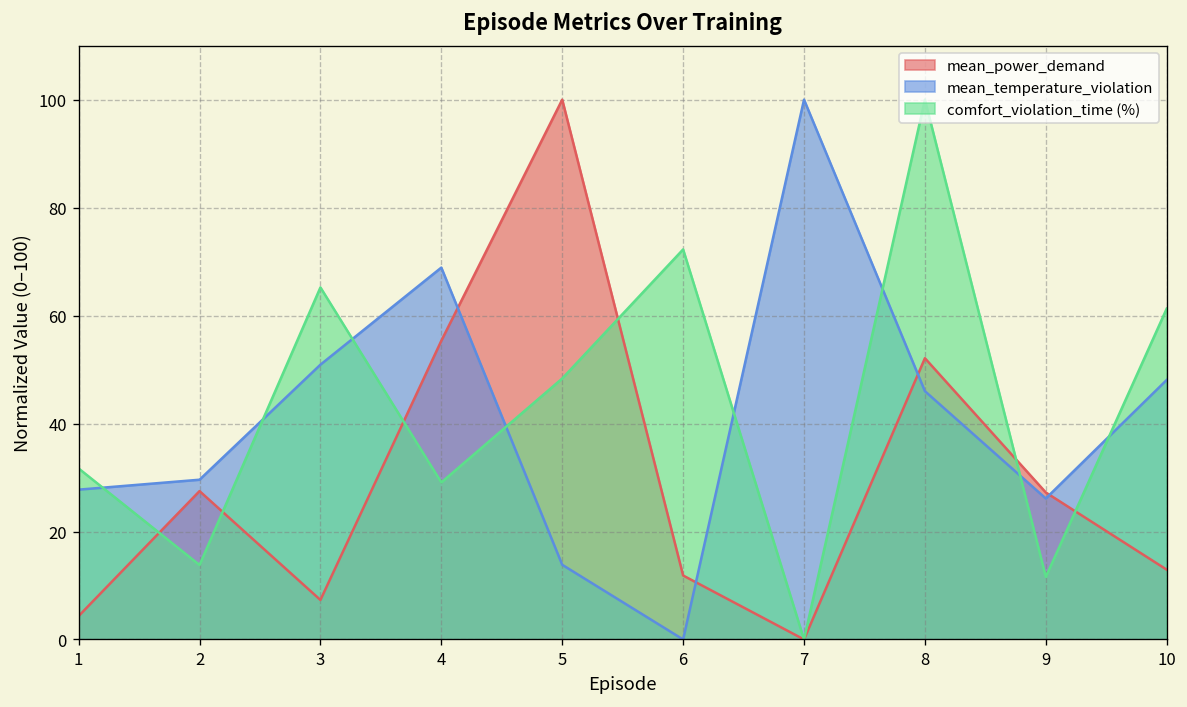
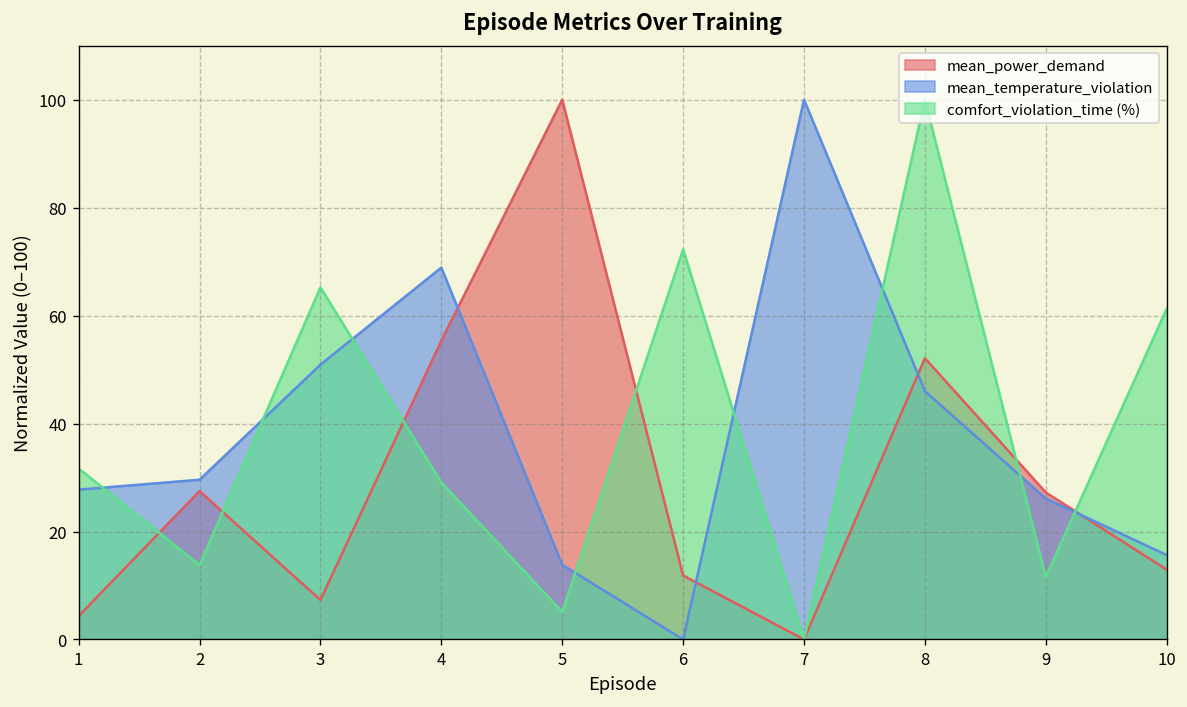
  {
    "mean_power_demand": {
      "1": 4,
      "2": 27,
      "3": 7,
      "4": 55,
      "5": 100,
      "6": 12,
      "8": 52,
      "9": 27,
      "10": 13
    },
    "mean_temperature_violation": {
      "1": 28,
      "2": 30,
      "3": 51,
      "4": 69,
      "5": 14,
      "6": 0,
      "7": 100,
      "8": 46,
      "9": 26,
-     "10": 48
+     "10": 16
    },
    "comfort_violation_time (%)": {
      "1": 32,
      "2": 14,
      "3": 65,
      "4": 29,
-     "5": 48,
+     "5": 5,
      "6": 72,
      "9": 12,
      "10": 61
    }
  }
